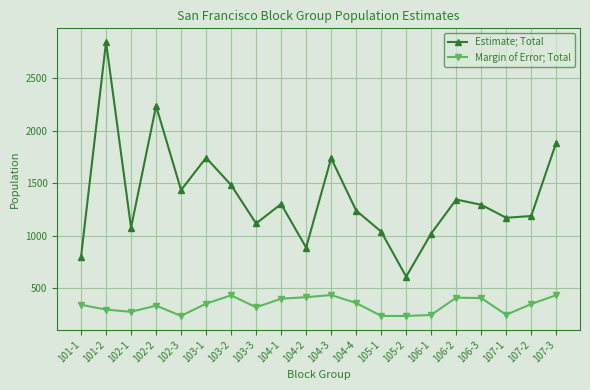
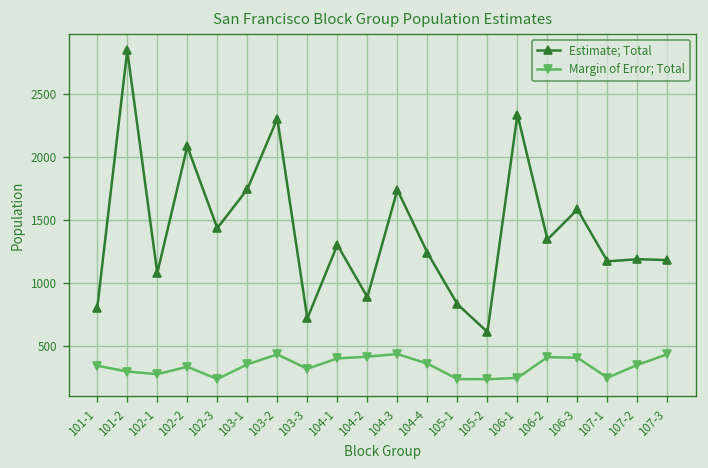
  {
    "Estimate; Total": {
      "101-1": 800,
      "101-2": 2850,
      "102-1": 1080,
-     "102-2": 2240,
+     "102-2": 2090,
      "102-3": 1440,
      "103-1": 1740,
-     "103-2": 1480,
-     "103-3": 1120,
+     "103-2": 2310,
+     "103-3": 720,
      "104-1": 1300,
      "104-2": 890,
      "104-3": 1740,
      "104-4": 1240,
-     "105-1": 1040,
+     "105-1": 830,
      "105-2": 610,
-     "106-1": 1020,
+     "106-1": 2340,
      "106-2": 1350,
-     "106-3": 1300,
+     "106-3": 1580,
      "107-1": 1170,
      "107-2": 1190,
-     "107-3": 1890
+     "107-3": 1180
    },
    "Margin of Error; Total": {
      "101-1": 340,
      "101-2": 300,
      "102-1": 280,
      "102-2": 340,
      "102-3": 240,
      "103-1": 350,
      "103-2": 430,
      "103-3": 320,
      "104-1": 400,
      "104-2": 420,
      "104-3": 440,
      "104-4": 360,
      "105-1": 240,
      "105-2": 240,
      "106-1": 250,
      "106-2": 410,
      "106-3": 410,
      "107-1": 250,
      "107-2": 350,
      "107-3": 440
    }
  }
